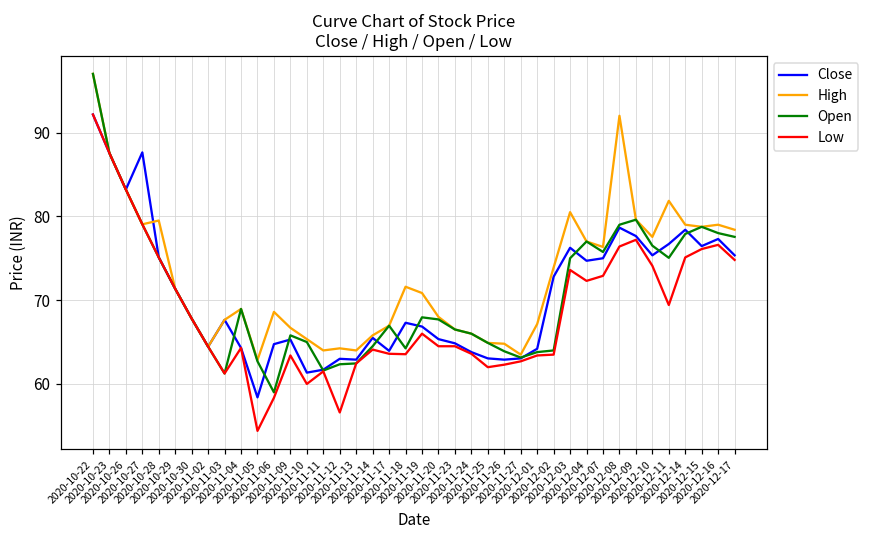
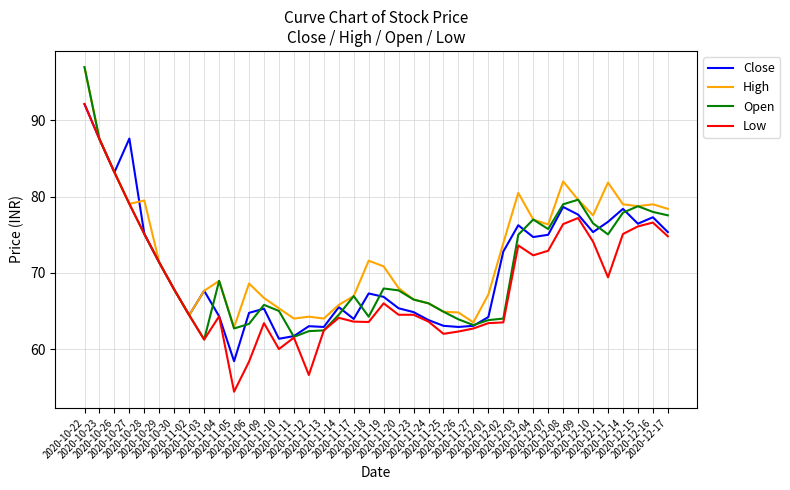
  {
    "Close": {
      "2020-10-27": 88,
      "2020-11-05": 58,
      "2020-11-06": 65,
      "2020-11-09": 65,
      "2020-11-10": 61,
      "2020-11-12": 63,
      "2020-11-13": 63,
      "2020-11-17": 64,
      "2020-11-18": 67,
      "2020-11-19": 67,
      "2020-11-20": 65,
      "2020-11-23": 65,
      "2020-11-25": 63,
      "2020-11-26": 63,
      "2020-12-01": 64,
      "2020-12-02": 73,
      "2020-12-03": 76,
      "2020-12-04": 75,
      "2020-12-07": 75,
      "2020-12-08": 79,
      "2020-12-09": 78,
      "2020-12-10": 75,
      "2020-12-11": 77,
      "2020-12-14": 78,
      "2020-12-15": 76,
      "2020-12-16": 77,
      "2020-12-17": 75
    },
    "High": {
      "2020-10-28": 80,
      "2020-11-06": 69,
      "2020-11-09": 67,
      "2020-11-10": 65,
      "2020-11-11": 64,
      "2020-11-12": 64,
      "2020-11-13": 64,
      "2020-11-18": 72,
      "2020-11-19": 71,
      "2020-11-26": 65,
      "2020-11-27": 64,
      "2020-12-01": 67,
      "2020-12-02": 74,
      "2020-12-03": 81,
      "2020-12-07": 76,
-     "2020-12-08": 92,
+     "2020-12-08": 82,
      "2020-12-10": 78,
      "2020-12-11": 82,
      "2020-12-14": 79,
      "2020-12-16": 79,
      "2020-12-17": 78
    },
    "Open": {
-     "2020-11-06": 59,
+     "2020-11-06": 63,
      "2020-11-09": 66,
      "2020-11-10": 65,
      "2020-11-12": 62,
      "2020-11-14": 65,
      "2020-11-18": 64,
      "2020-11-19": 68,
      "2020-11-26": 64,
      "2020-12-01": 64,
      "2020-12-02": 64,
      "2020-12-03": 75,
      "2020-12-07": 76,
      "2020-12-08": 79,
      "2020-12-10": 77,
      "2020-12-11": 75,
      "2020-12-14": 78,
      "2020-12-16": 78,
      "2020-12-17": 78
    },
    "Low": {
      "2020-11-05": 54,
      "2020-11-06": 58,
      "2020-11-09": 63,
      "2020-11-10": 60,
      "2020-11-12": 57,
      "2020-11-14": 64,
      "2020-11-17": 64,
      "2020-11-18": 64,
      "2020-11-19": 66,
      "2020-11-20": 65,
      "2020-11-23": 65,
      "2020-11-25": 62,
      "2020-11-26": 62,
      "2020-11-27": 63,
      "2020-12-01": 63,
      "2020-12-02": 64,
      "2020-12-03": 74,
      "2020-12-04": 72,
      "2020-12-07": 73,
      "2020-12-08": 76,
      "2020-12-09": 77,
      "2020-12-10": 74,
      "2020-12-11": 69,
      "2020-12-14": 75,
      "2020-12-15": 76,
      "2020-12-16": 77,
      "2020-12-17": 75
    }
  }
